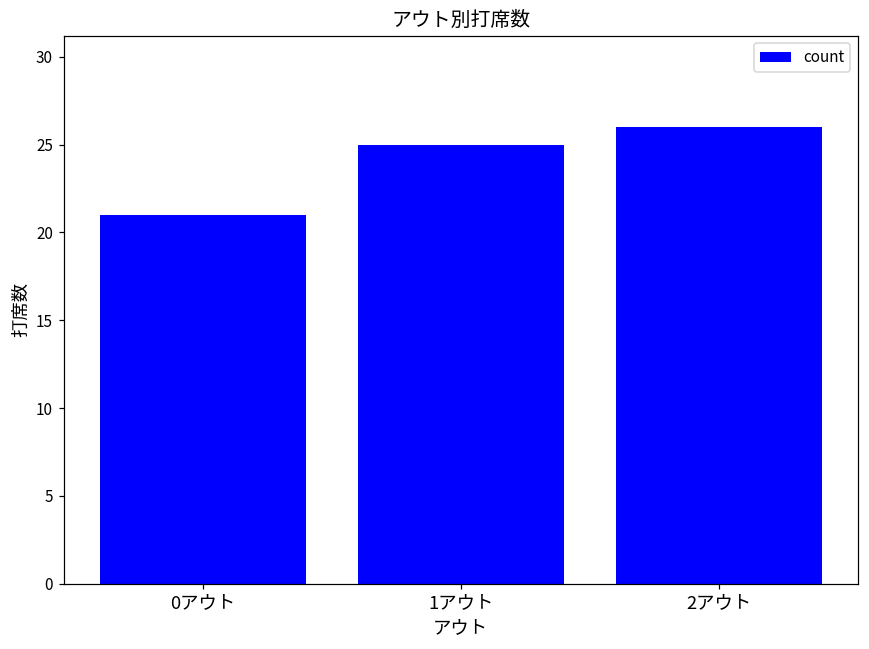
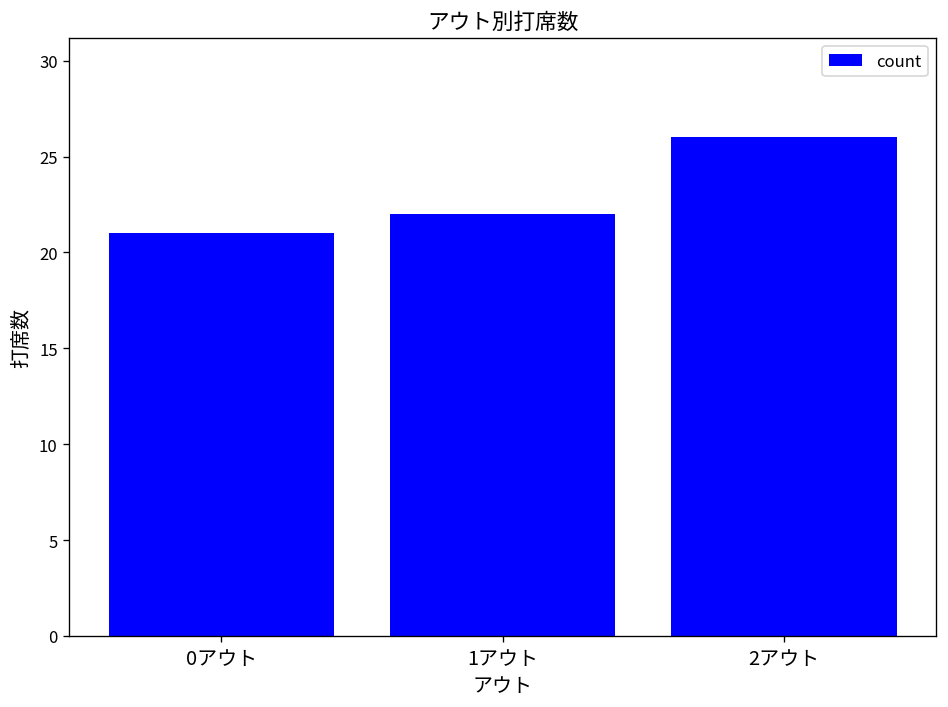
  {
    "0アウト": 21,
-   "1アウト": 25,
+   "1アウト": 22,
    "2アウト": 26
  }
